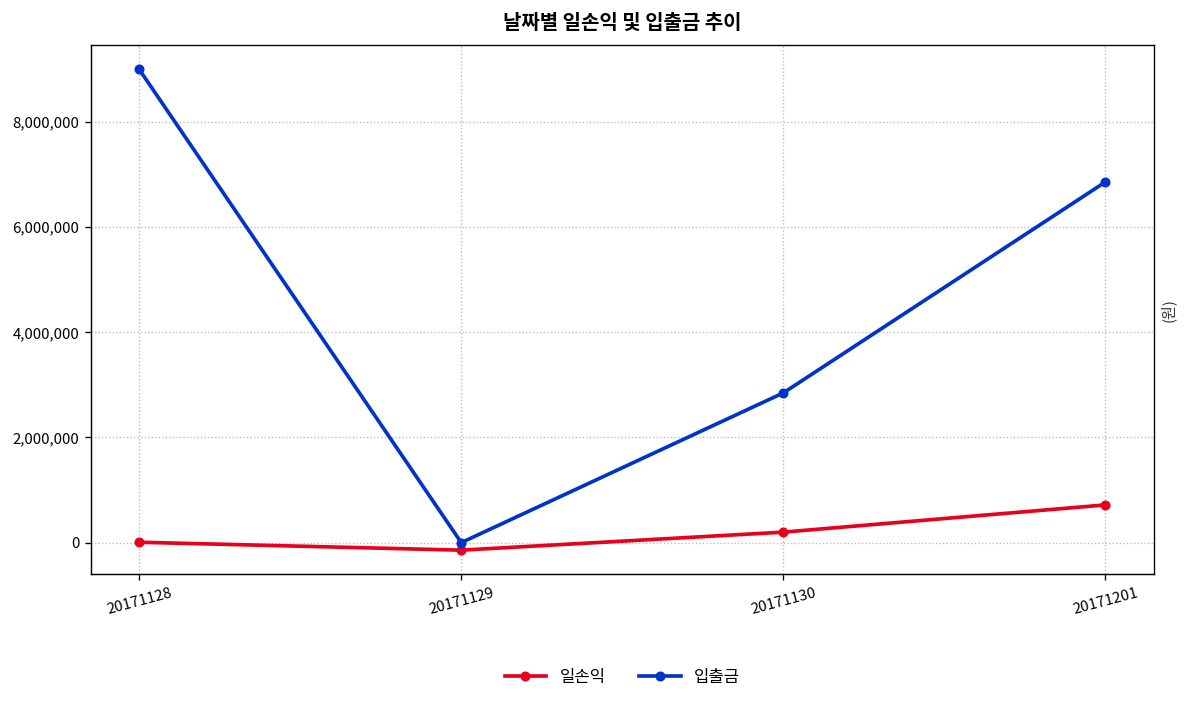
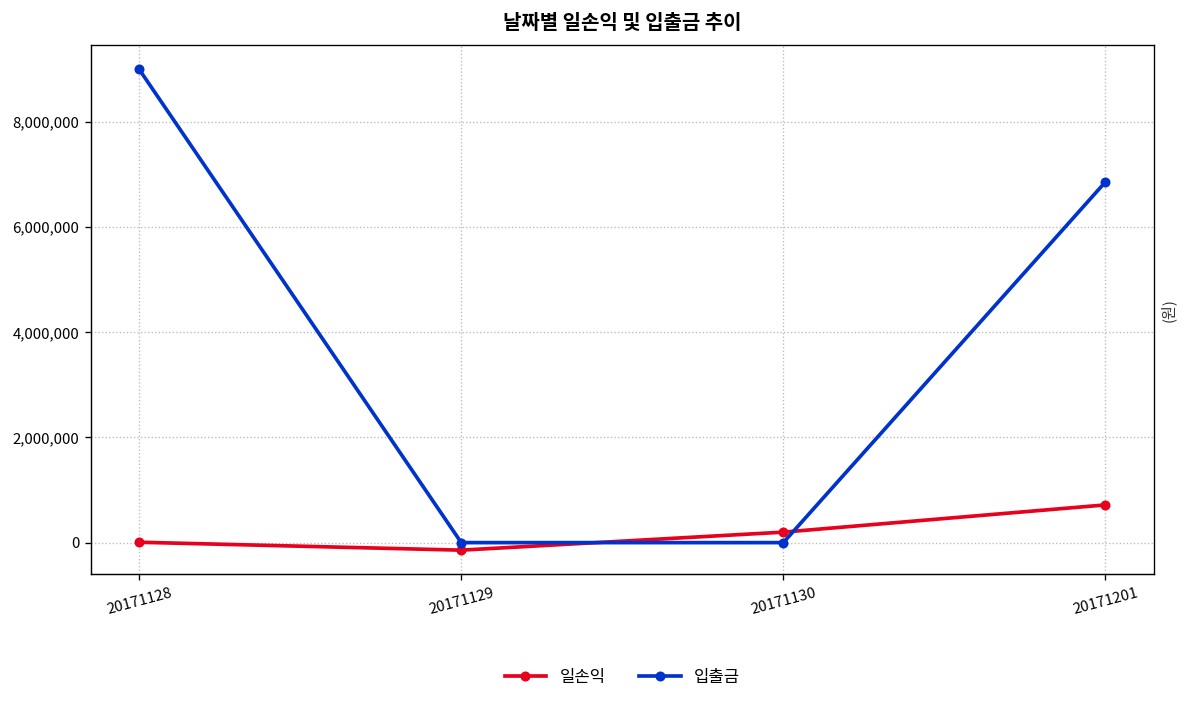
  {
    "일손익": {
      "20171128": "0",
      "20171129": "-100,000",
      "20171130": "200,000",
      "20171201": "700,000"
    },
    "입출금": {
      "20171128": "9,000,000",
      "20171129": "0",
-     "20171130": "2,800,000",
+     "20171130": "0",
      "20171201": "6,900,000"
    }
  }
